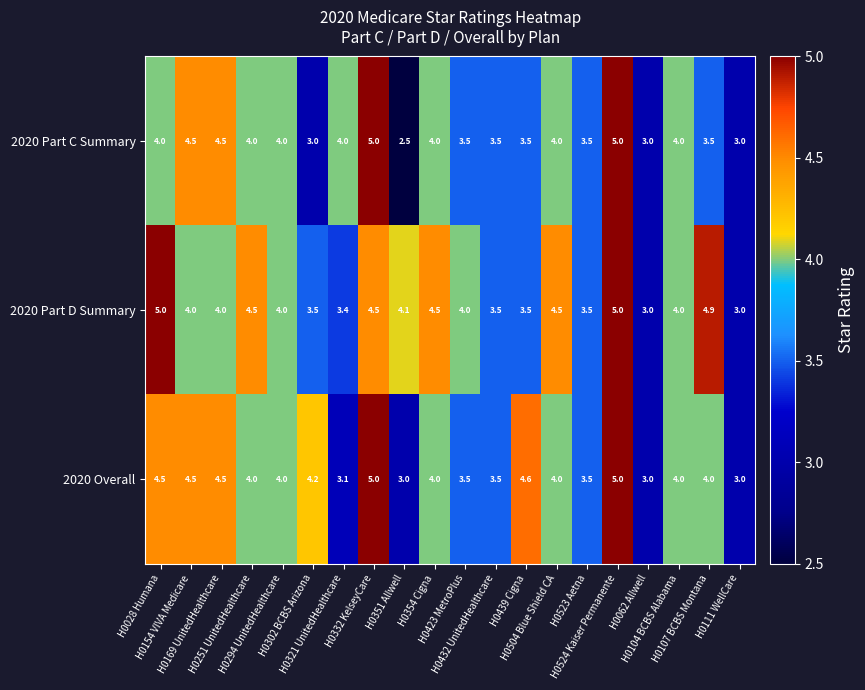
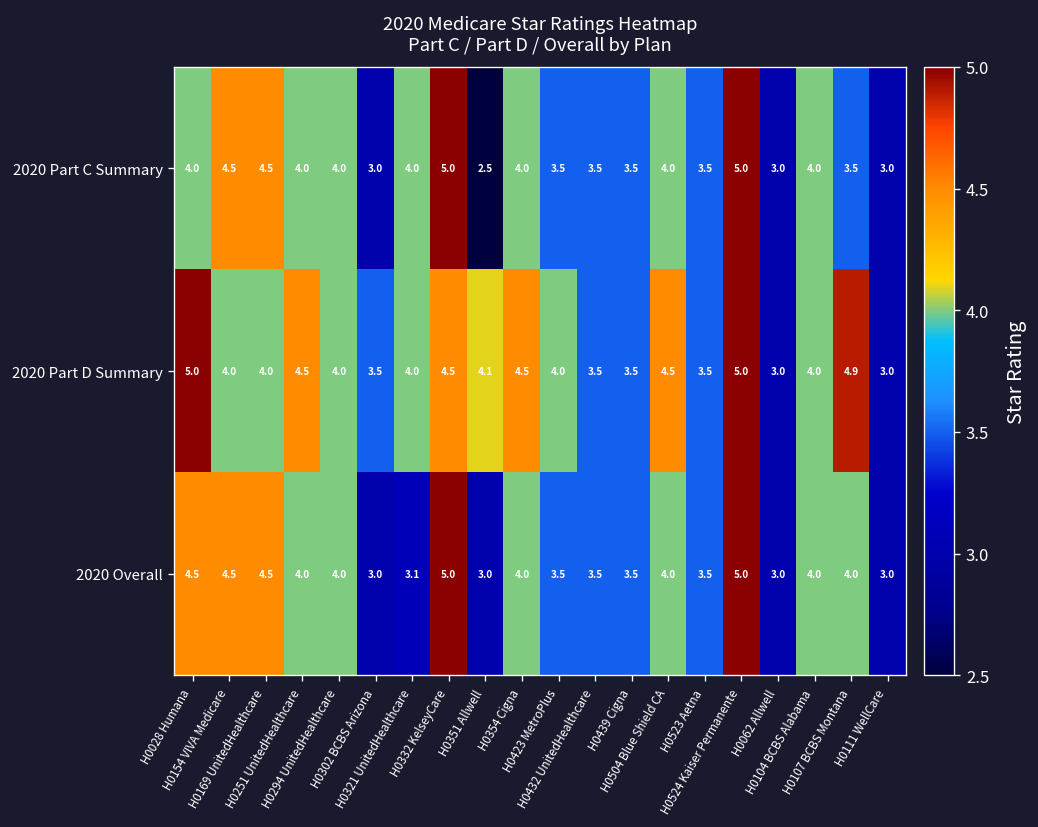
  {
    "2020 Part C Summary": {
      "H0028 Humana": 4.0,
      "H0154 VIVA Medicare": 4.5,
      "H0169 UnitedHealthcare": 4.5,
      "H0251 UnitedHealthcare": 4.0,
      "H0294 UnitedHealthcare": 4.0,
      "H0302 BCBS Arizona": 3.0,
      "H0321 UnitedHealthcare": 4.0,
      "H0332 KelseyCare": 5.0,
      "H0351 Allwell": 2.5,
      "H0354 Cigna": 4.0,
      "H0423 MetroPlus": 3.5,
      "H0432 UnitedHealthcare": 3.5,
      "H0439 Cigna": 3.5,
      "H0504 Blue Shield CA": 4.0,
      "H0523 Aetna": 3.5,
      "H0524 Kaiser Permanente": 5.0,
      "H0062 Allwell": 3.0,
      "H0104 BCBS Alabama": 4.0,
      "H0107 BCBS Montana": 3.5,
      "H0111 WellCare": 3.0
    },
    "2020 Part D Summary": {
      "H0028 Humana": 5.0,
      "H0154 VIVA Medicare": 4.0,
      "H0169 UnitedHealthcare": 4.0,
      "H0251 UnitedHealthcare": 4.5,
      "H0294 UnitedHealthcare": 4.0,
      "H0302 BCBS Arizona": 3.5,
-     "H0321 UnitedHealthcare": 3.4,
+     "H0321 UnitedHealthcare": 4.0,
      "H0332 KelseyCare": 4.5,
      "H0351 Allwell": 4.1,
      "H0354 Cigna": 4.5,
      "H0423 MetroPlus": 4.0,
      "H0432 UnitedHealthcare": 3.5,
      "H0439 Cigna": 3.5,
      "H0504 Blue Shield CA": 4.5,
      "H0523 Aetna": 3.5,
      "H0524 Kaiser Permanente": 5.0,
      "H0062 Allwell": 3.0,
      "H0104 BCBS Alabama": 4.0,
      "H0107 BCBS Montana": 4.9,
      "H0111 WellCare": 3.0
    },
    "2020 Overall": {
      "H0028 Humana": 4.5,
      "H0154 VIVA Medicare": 4.5,
      "H0169 UnitedHealthcare": 4.5,
      "H0251 UnitedHealthcare": 4.0,
      "H0294 UnitedHealthcare": 4.0,
-     "H0302 BCBS Arizona": 4.2,
+     "H0302 BCBS Arizona": 3.0,
      "H0321 UnitedHealthcare": 3.1,
      "H0332 KelseyCare": 5.0,
      "H0351 Allwell": 3.0,
      "H0354 Cigna": 4.0,
      "H0423 MetroPlus": 3.5,
      "H0432 UnitedHealthcare": 3.5,
-     "H0439 Cigna": 4.6,
+     "H0439 Cigna": 3.5,
      "H0504 Blue Shield CA": 4.0,
      "H0523 Aetna": 3.5,
      "H0524 Kaiser Permanente": 5.0,
      "H0062 Allwell": 3.0,
      "H0104 BCBS Alabama": 4.0,
      "H0107 BCBS Montana": 4.0,
      "H0111 WellCare": 3.0
    }
  }
